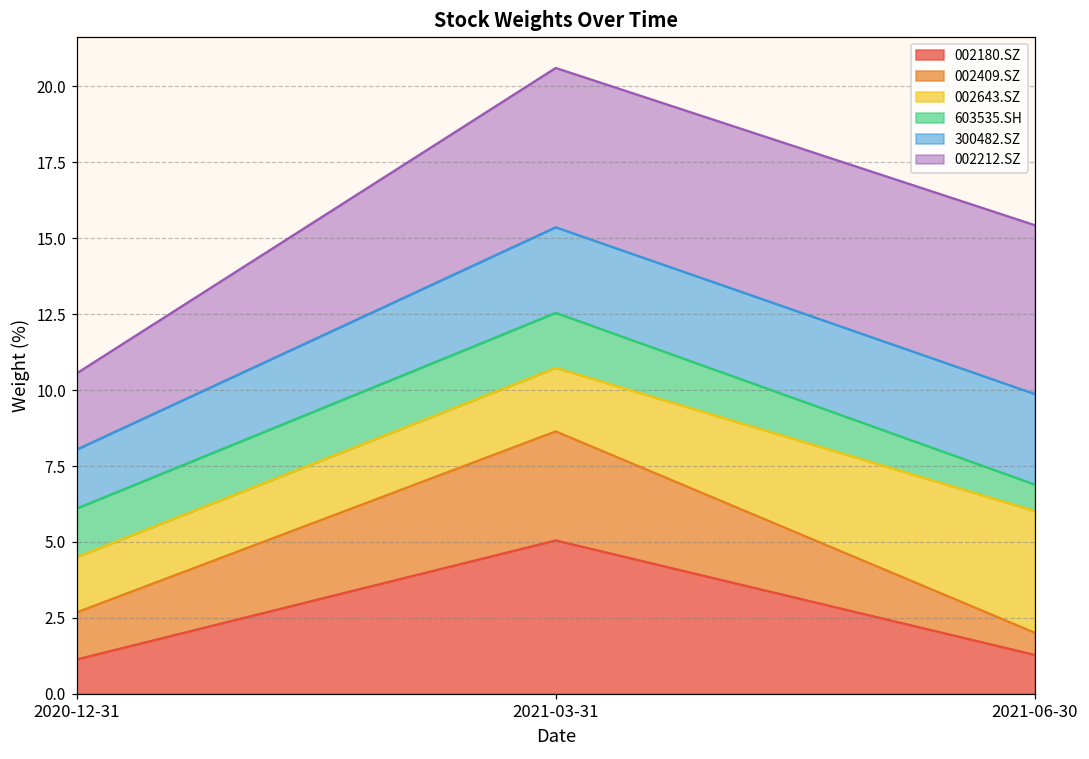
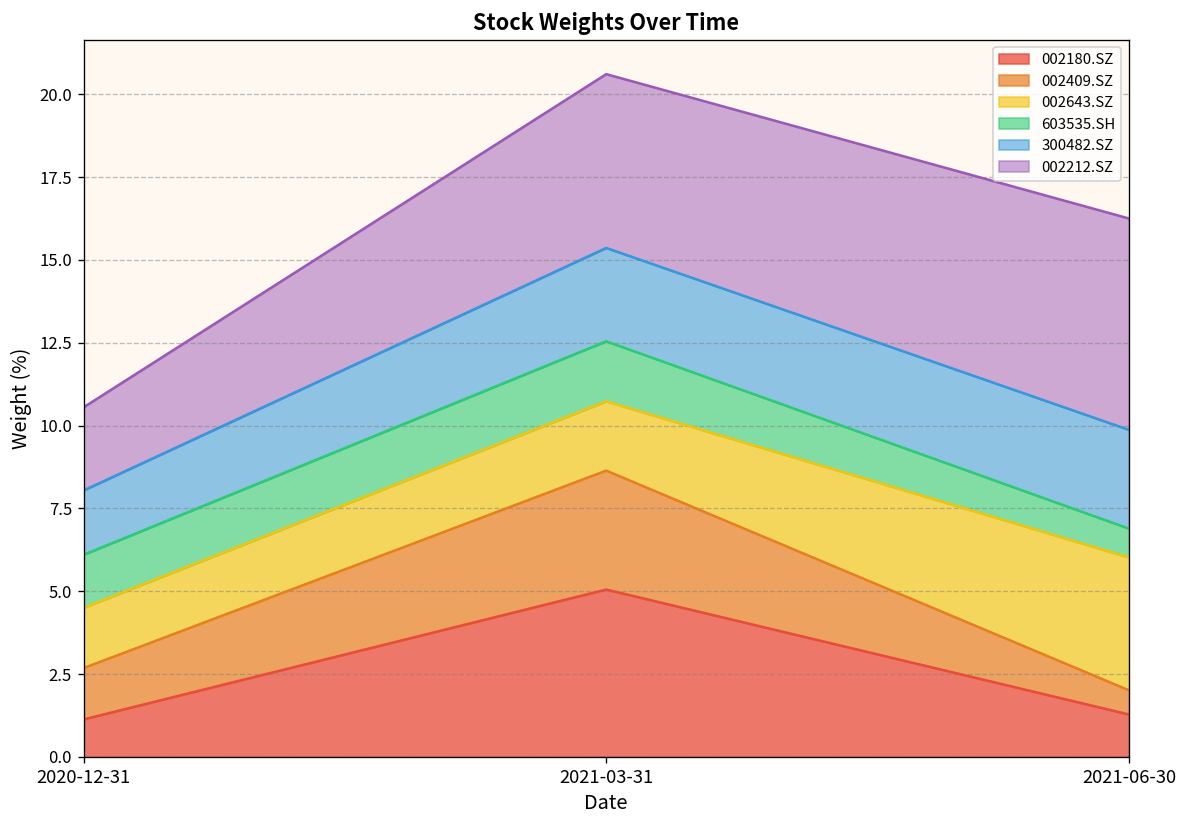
  {
    "002643.SZ": {
      "2020-12-31": 1.8,
      "2021-03-31": 2.1,
      "2021-06-30": 4.0
    },
    "603535.SH": {
      "2020-12-31": 1.6,
      "2021-03-31": 1.8,
      "2021-06-30": 0.9
    },
    "300482.SZ": {
      "2020-12-31": 1.9,
      "2021-03-31": 2.8,
      "2021-06-30": 3.0
    },
    "002212.SZ": {
      "2020-12-31": 2.5,
      "2021-03-31": 5.2,
-     "2021-06-30": 5.6
+     "2021-06-30": 6.4
    }
  }
